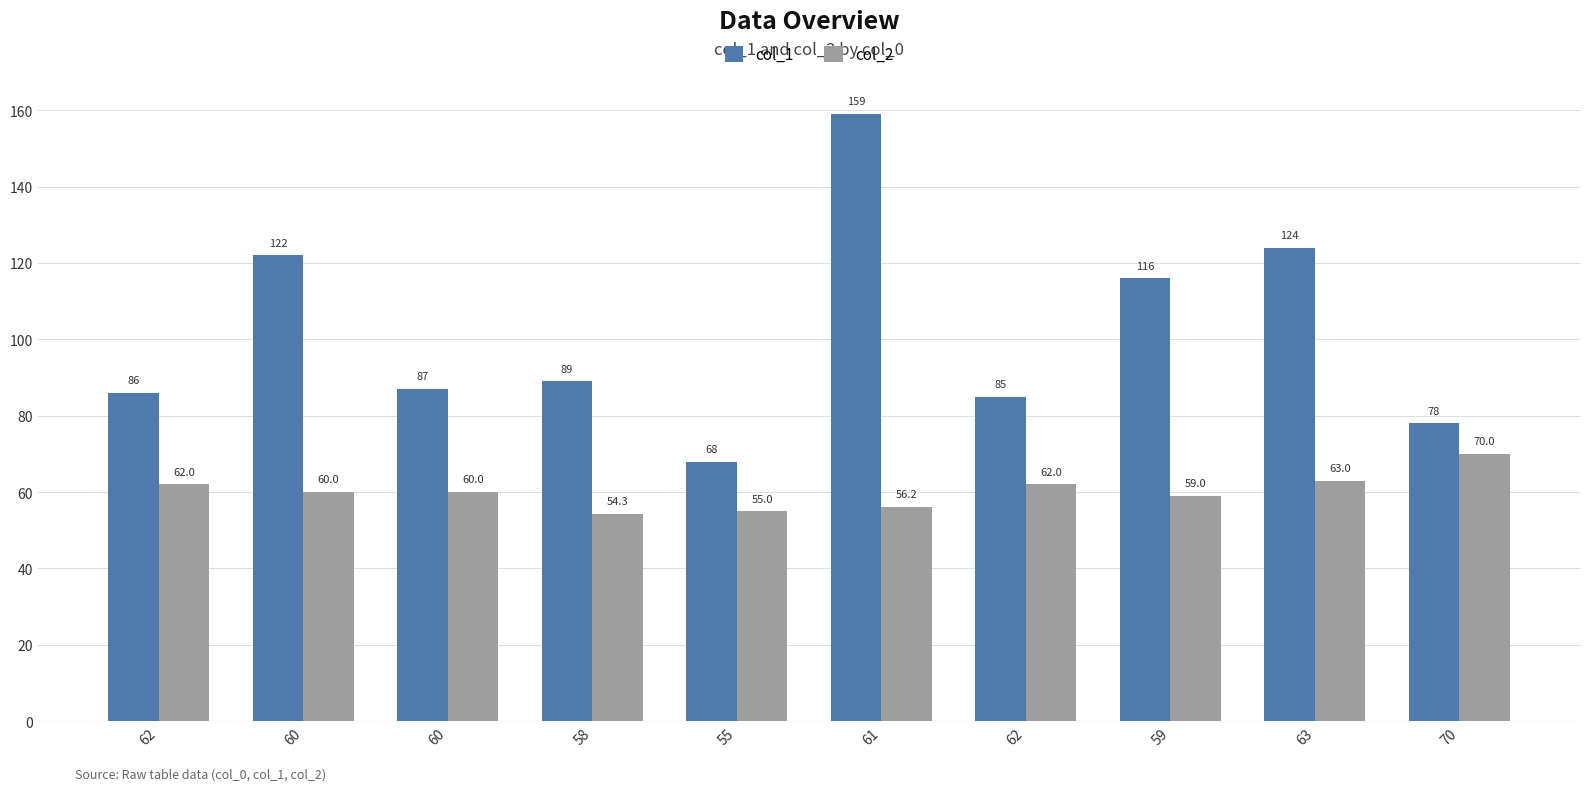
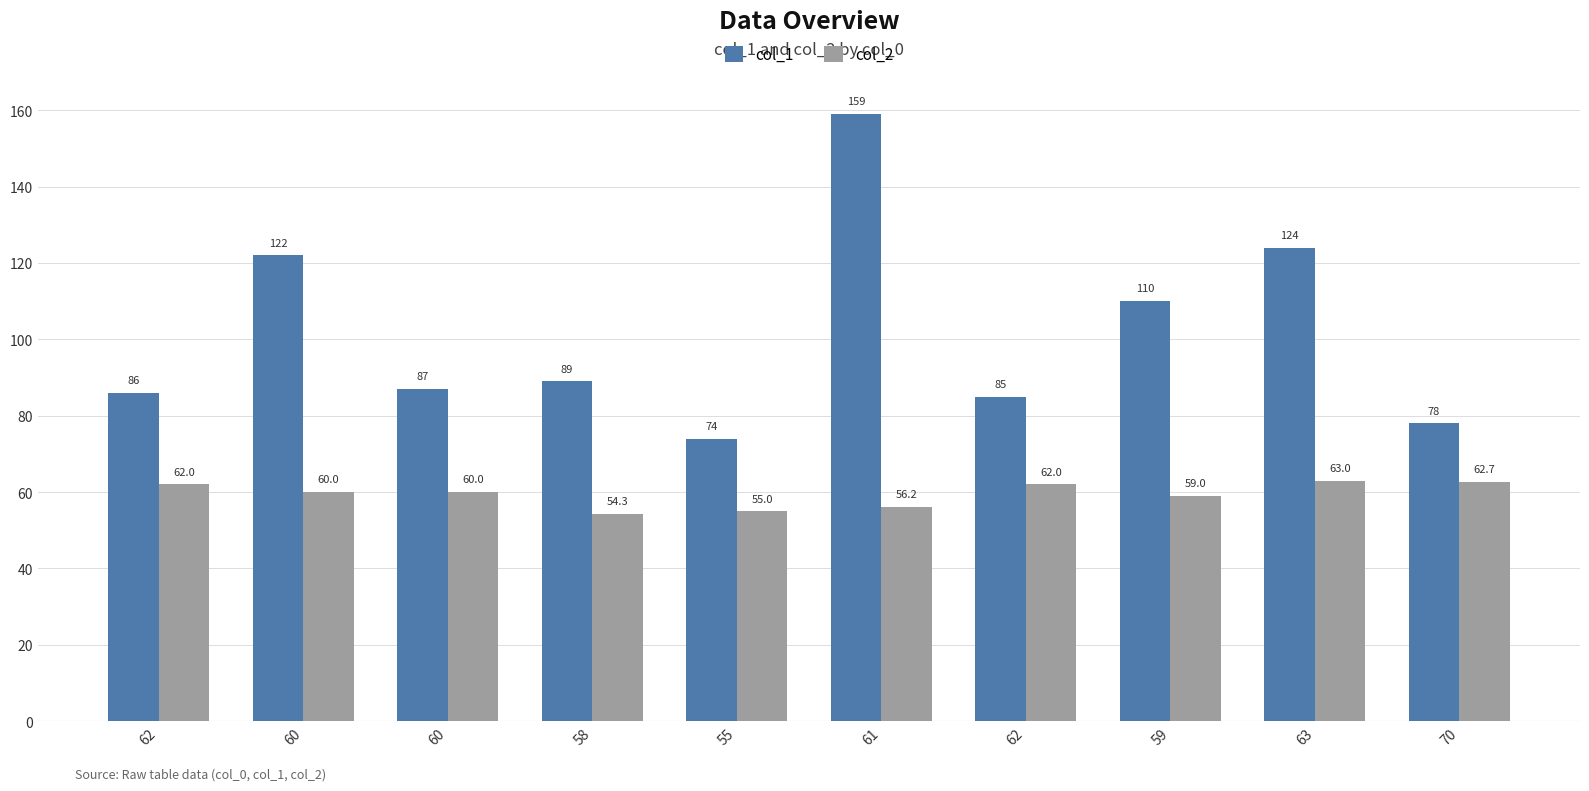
  {
    "col_1": {
      "58": 89,
-     "55": 68,
+     "55": 74,
      "61": 159,
-     "59": 116,
+     "59": 110,
      "63": 124,
      "70": 78
    },
    "col_2": {
      "58": 54.3,
      "55": 55.0,
      "61": 56.2,
      "59": 59.0,
      "63": 63.0,
-     "70": 70.0
+     "70": 62.7
    }
  }
